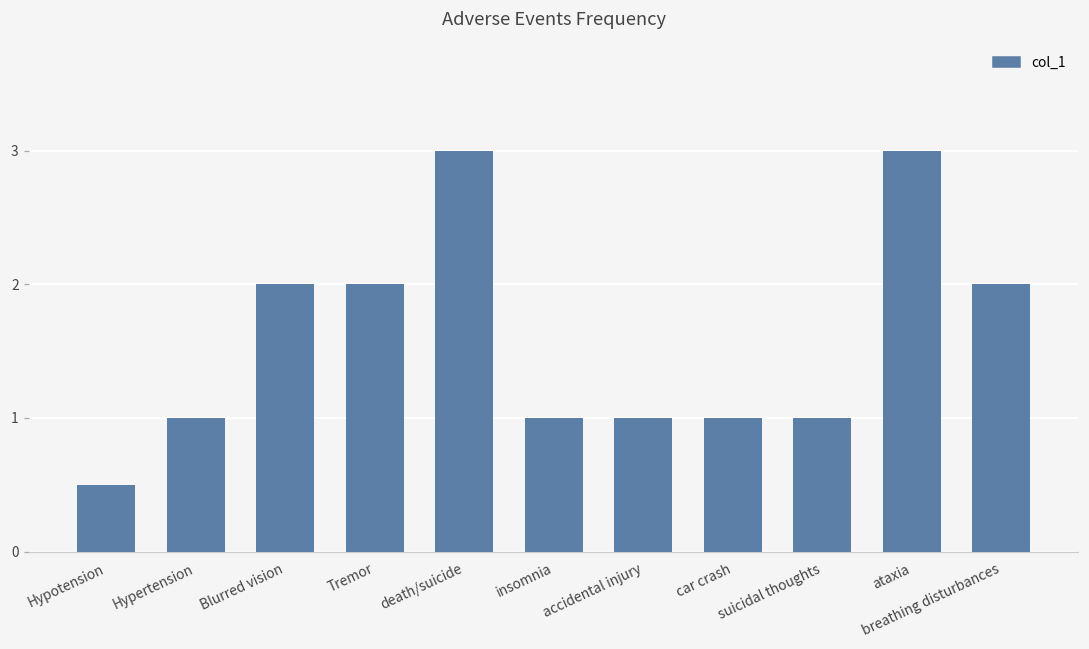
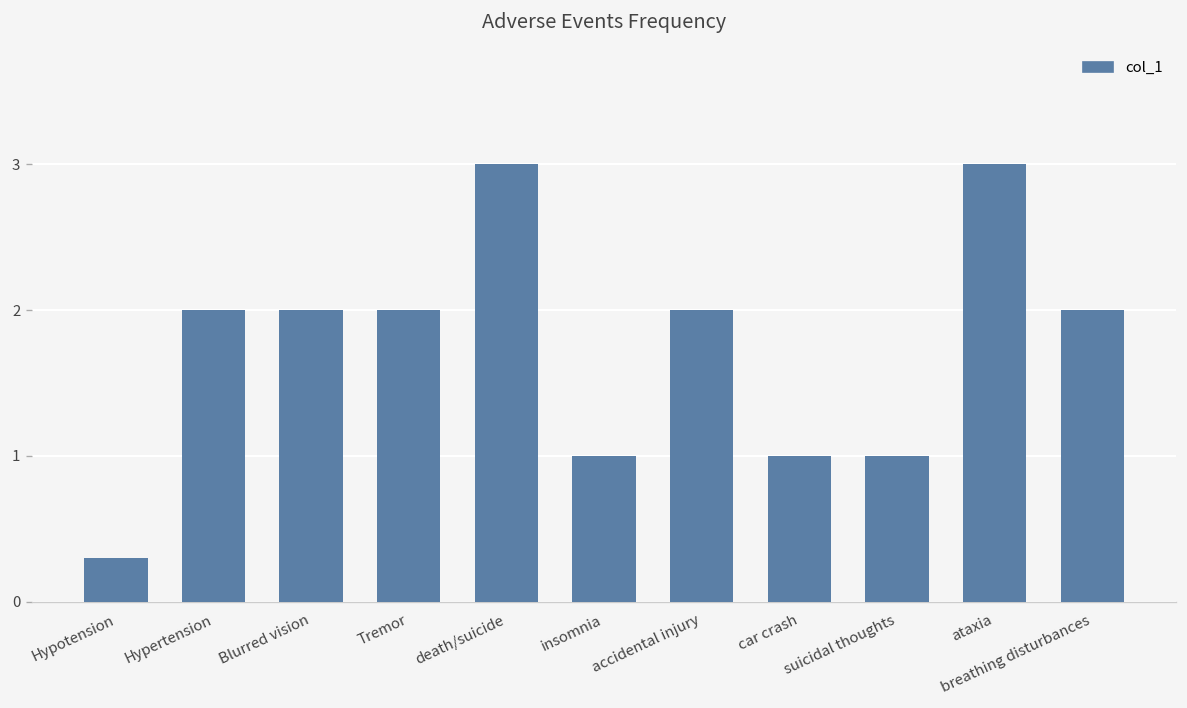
  {
-   "Hypotension": 0.5,
-   "Hypertension": 1,
+   "Hypotension": 0.3,
+   "Hypertension": 2,
    "Blurred vision": 2.0,
    "Tremor": 2.0,
    "death/suicide": 3.0,
    "insomnia": 1.0,
-   "accidental injury": 1,
+   "accidental injury": 2,
    "car crash": 1.0,
    "suicidal thoughts": 1.0,
    "ataxia": 3.0,
    "breathing disturbances": 2.0
  }
